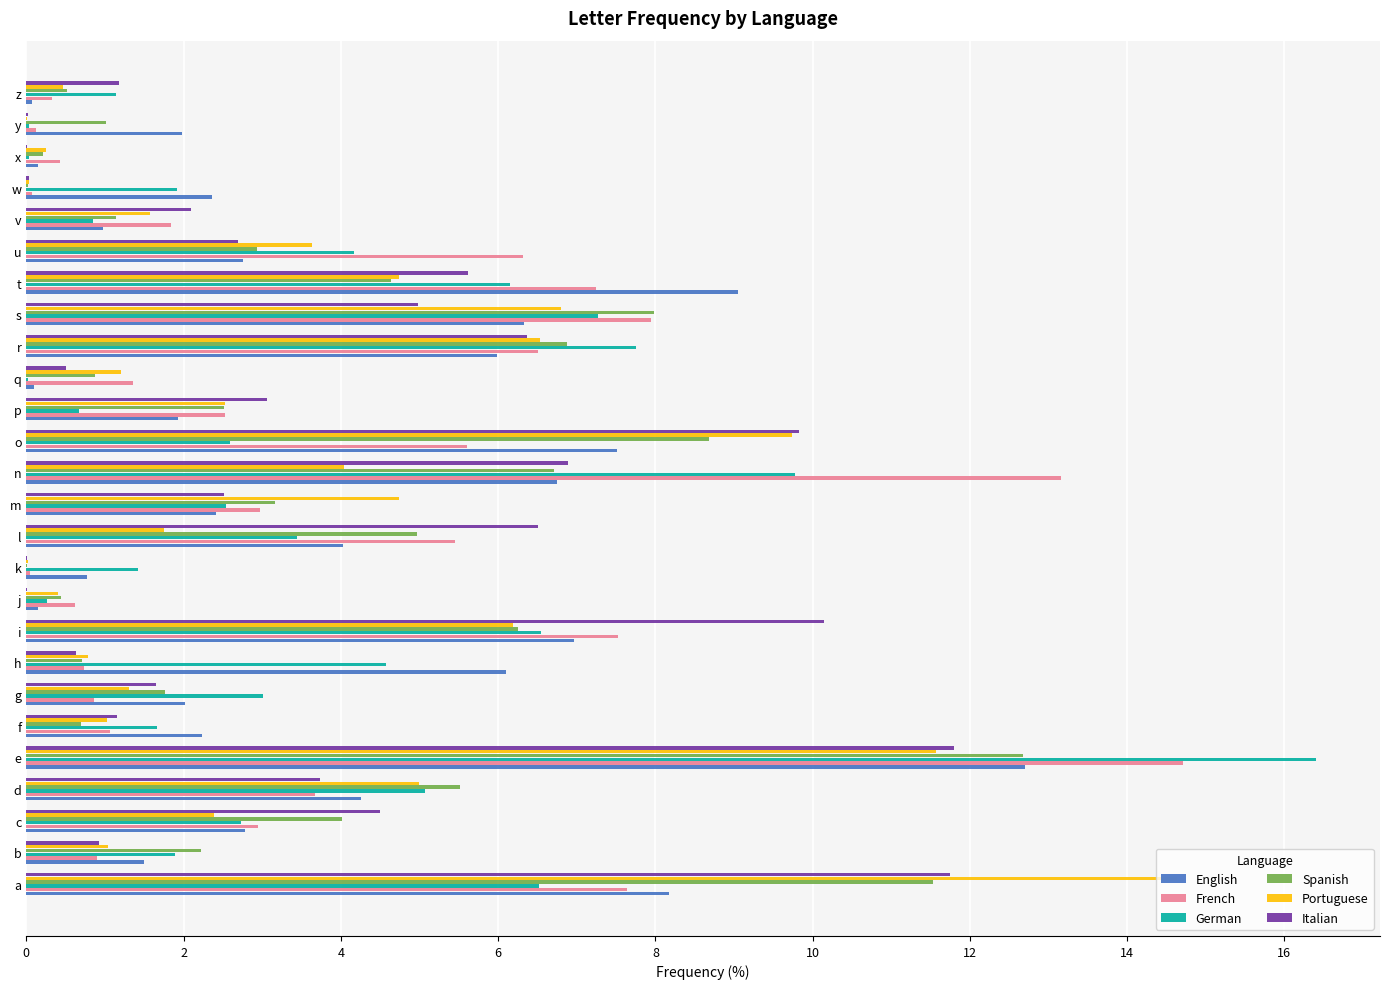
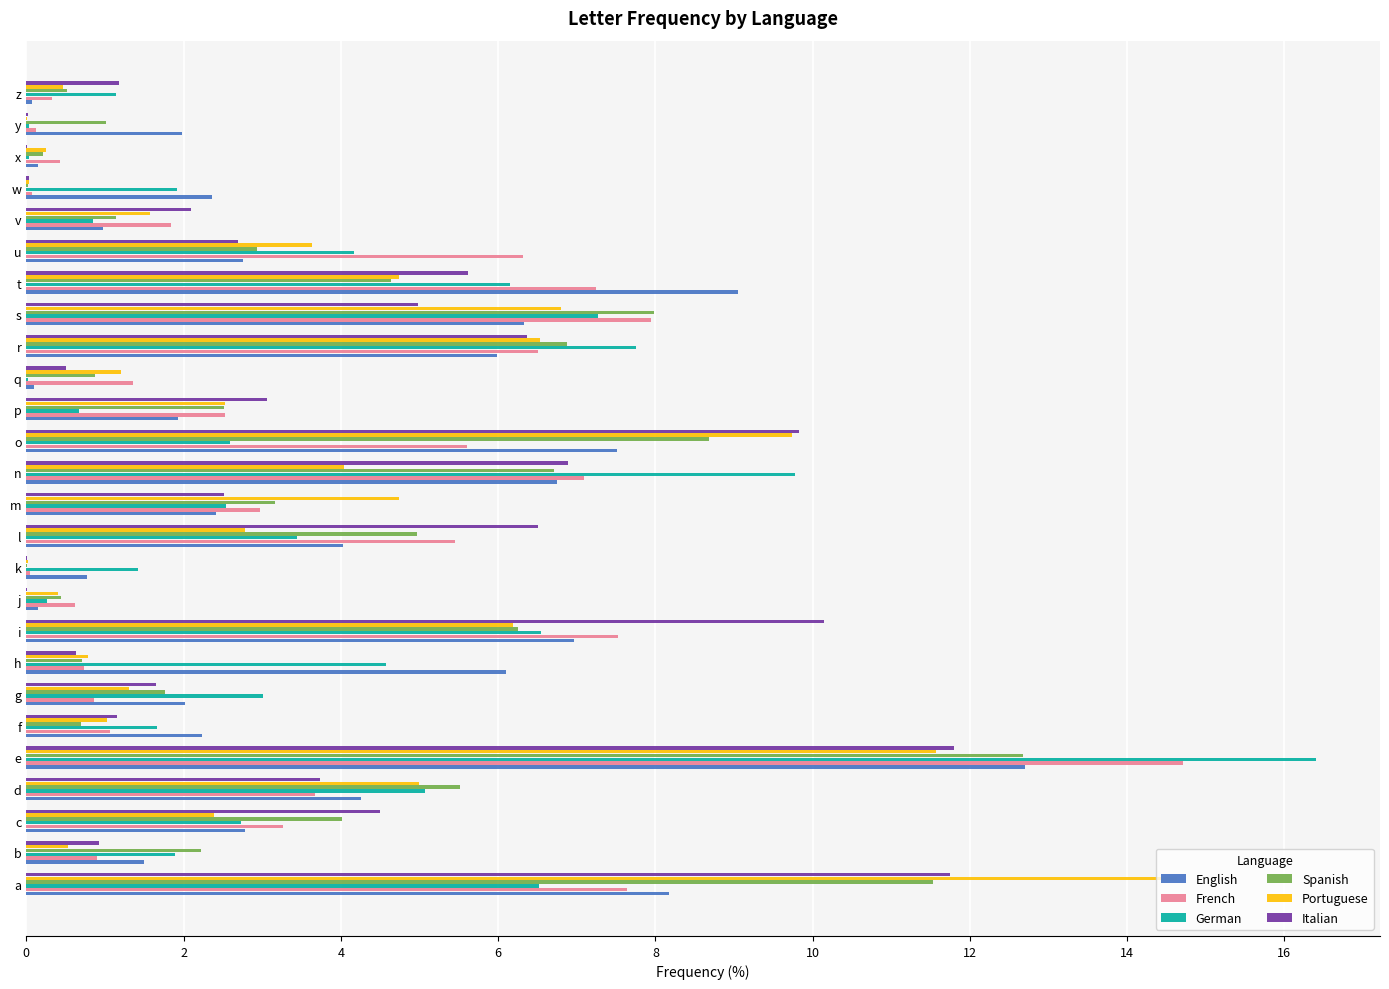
  {
    "English": {
      "z": 0.1,
      "y": 2.0,
      "x": 0.2,
      "w": 2.4,
      "v": 1.0,
      "u": 2.8,
      "t": 9.1,
      "s": 6.3,
      "r": 6.0,
      "q": 0.1,
      "p": 1.9,
      "o": 7.5,
      "n": 6.7,
      "m": 2.4,
      "l": 4.0,
      "k": 0.8,
      "j": 0.2,
      "i": 7.0,
      "h": 6.1,
      "g": 2.0,
      "f": 2.2,
      "e": 12.7,
      "d": 4.3,
      "c": 2.8,
      "b": 1.5,
      "a": 8.2
    },
    "French": {
      "z": 0.3,
      "y": 0.1,
      "x": 0.4,
      "w": 0.1,
      "v": 1.8,
      "u": 6.3,
      "t": 7.2,
      "s": 7.9,
      "r": 6.5,
      "q": 1.4,
      "p": 2.5,
      "o": 5.6,
-     "n": 13.2,
+     "n": 7.1,
      "m": 3.0,
      "l": 5.5,
      "k": 0.0,
      "j": 0.6,
      "i": 7.5,
      "h": 0.7,
      "g": 0.9,
      "f": 1.1,
      "e": 14.7,
      "d": 3.7,
-     "c": 2.9,
+     "c": 3.3,
      "b": 0.9,
      "a": 7.6
    },
    "German": {
      "z": 1.1,
      "y": 0.0,
      "x": 0.0,
      "w": 1.9,
      "v": 0.8,
      "u": 4.2,
      "t": 6.2,
      "s": 7.3,
      "r": 7.8,
      "p": 0.7,
      "o": 2.6,
      "n": 9.8,
      "m": 2.5,
      "l": 3.4,
      "k": 1.4,
      "j": 0.3,
      "i": 6.6,
      "h": 4.6,
      "g": 3.0,
      "f": 1.7,
      "e": 16.4,
      "d": 5.1,
      "c": 2.7,
      "b": 1.9,
      "a": 6.5
    },
    "Spanish": {
      "z": 0.5,
      "y": 1.0,
      "x": 0.2,
      "v": 1.1,
      "u": 2.9,
      "t": 4.6,
      "s": 8.0,
      "r": 6.9,
      "q": 0.9,
      "p": 2.5,
      "o": 8.7,
      "n": 6.7,
      "m": 3.2,
      "l": 5.0,
      "j": 0.4,
      "i": 6.2,
      "h": 0.7,
      "g": 1.8,
      "f": 0.7,
      "e": 12.7,
      "d": 5.5,
      "c": 4.0,
      "b": 2.2,
      "a": 11.5
    },
    "Portuguese": {
      "z": 0.5,
      "x": 0.3,
      "w": 0.0,
      "v": 1.6,
      "u": 3.6,
      "t": 4.7,
      "s": 6.8,
      "r": 6.5,
      "q": 1.2,
      "p": 2.5,
      "o": 9.7,
      "n": 4.0,
      "m": 4.7,
-     "l": 1.7,
+     "l": 2.8,
      "j": 0.4,
      "i": 6.2,
      "h": 0.8,
      "g": 1.3,
      "f": 1.0,
      "e": 11.6,
      "d": 5.0,
      "c": 2.4,
-     "b": 1.0
+     "b": 0.5
    },
    "Italian": {
      "z": 1.2,
      "w": 0.0,
      "v": 2.1,
      "u": 2.7,
      "t": 5.6,
      "s": 5.0,
      "r": 6.4,
      "q": 0.5,
      "p": 3.1,
      "o": 9.8,
      "n": 6.9,
      "m": 2.5,
      "l": 6.5,
      "i": 10.1,
      "h": 0.6,
      "g": 1.6,
      "f": 1.2,
      "e": 11.8,
      "d": 3.7,
      "c": 4.5,
      "b": 0.9,
      "a": 11.7
    }
  }
